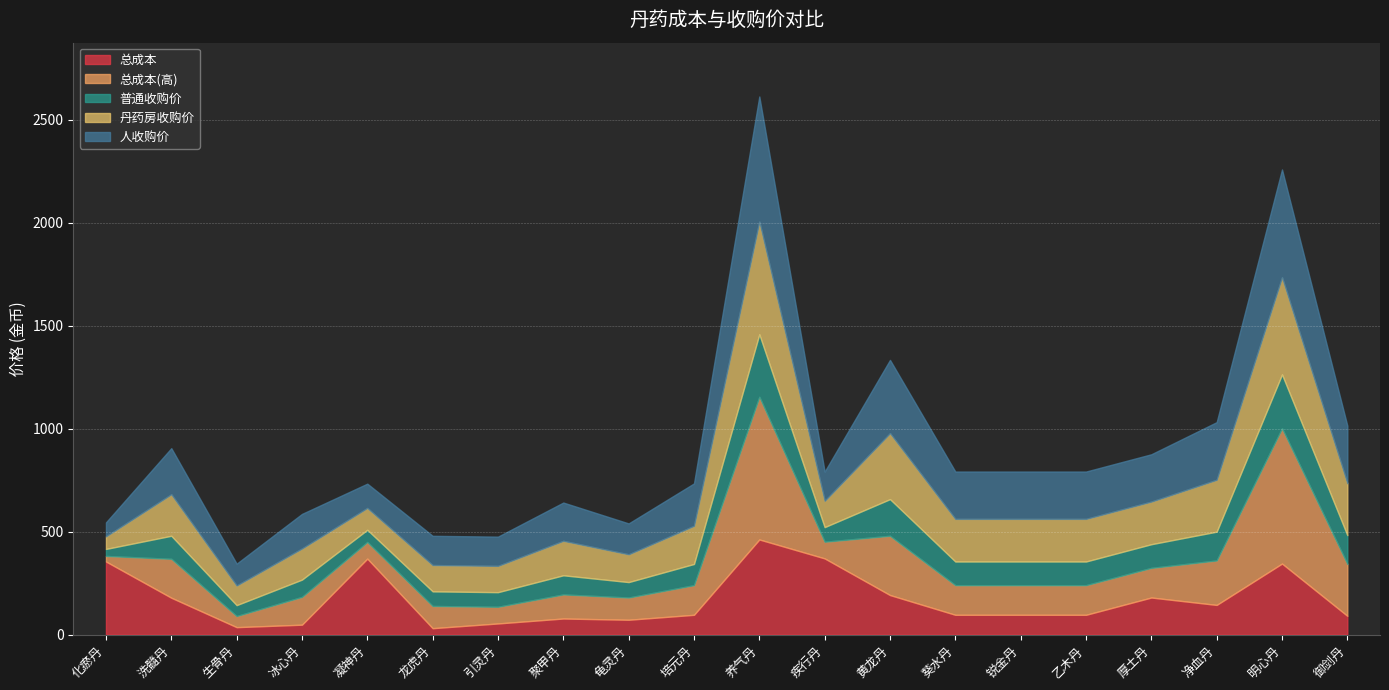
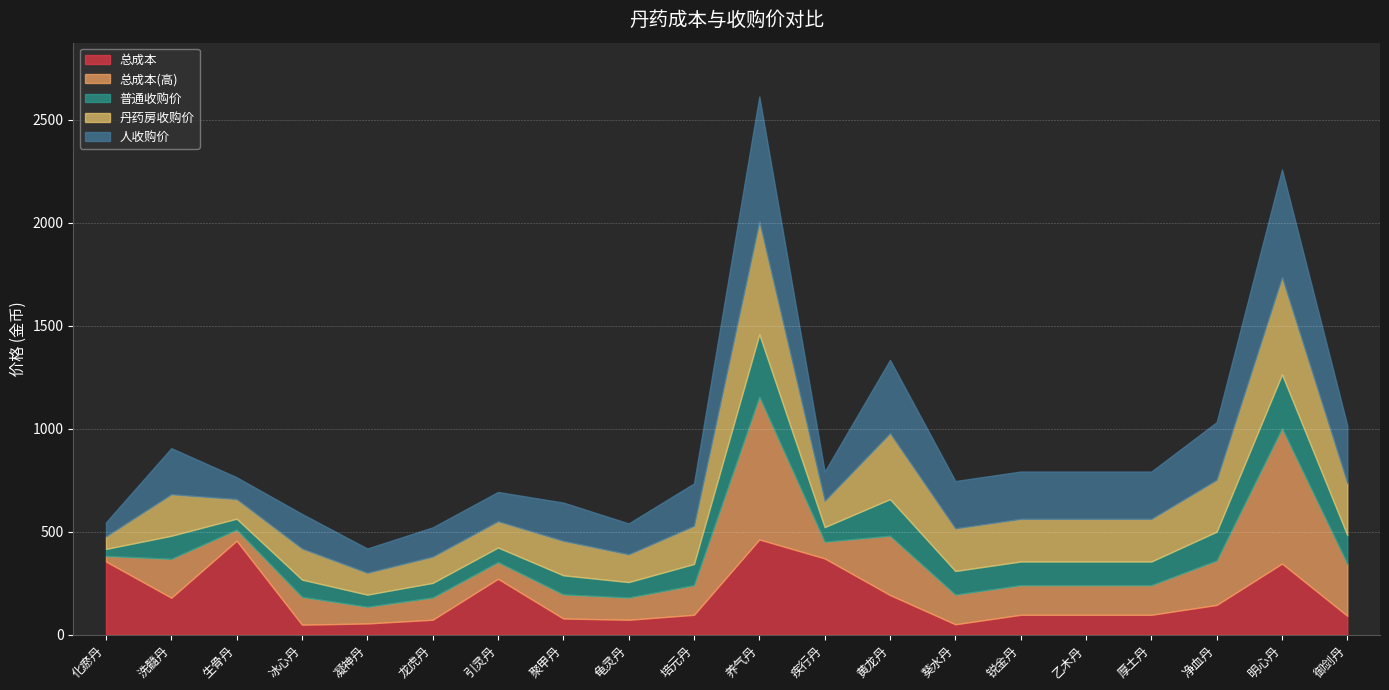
  {
    "总成本": {
      "化瘀丹": 360,
      "洗髓丹": 180,
-     "生骨丹": 40,
+     "生骨丹": 460,
      "冰心丹": 50,
-     "凝神丹": 370,
-     "龙虎丹": 30,
-     "引灵丹": 50,
+     "凝神丹": 50,
+     "龙虎丹": 70,
+     "引灵丹": 270,
      "聚甲丹": 80,
      "龟灵丹": 70,
      "培元丹": 100,
      "养气丹": 460,
      "疾行丹": 370,
      "黄龙丹": 190,
-     "葵水丹": 100,
+     "葵水丹": 50,
      "锐金丹": 100,
      "乙木丹": 100,
-     "厚土丹": 180,
+     "厚土丹": 100,
      "净血丹": 140,
      "明心丹": 350,
      "御剑丹": 90
    }
  }
